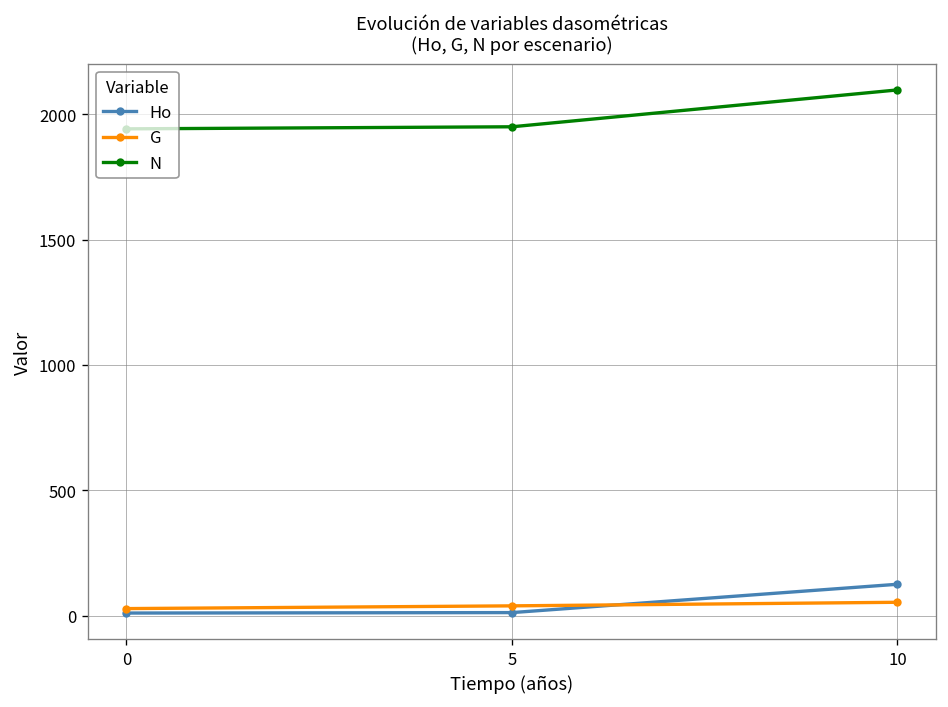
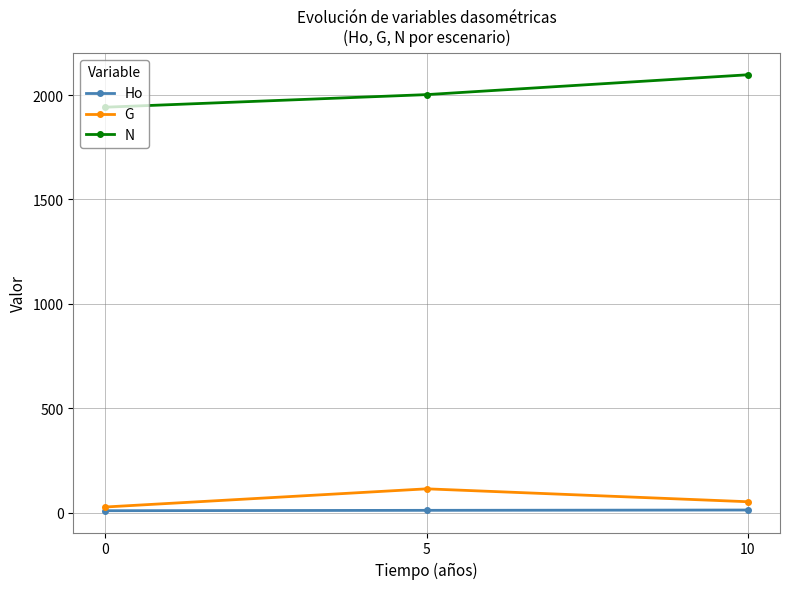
  {
    "Ho": {
      "0": 10,
      "5": 10,
-     "10": 130
+     "10": 10
    },
    "G": {
      "0": 30,
-     "5": 40,
+     "5": 120,
      "10": 50
    },
    "N": {
-     "5": 1950,
+     "5": 2000,
      "10": 2100
    }
  }
